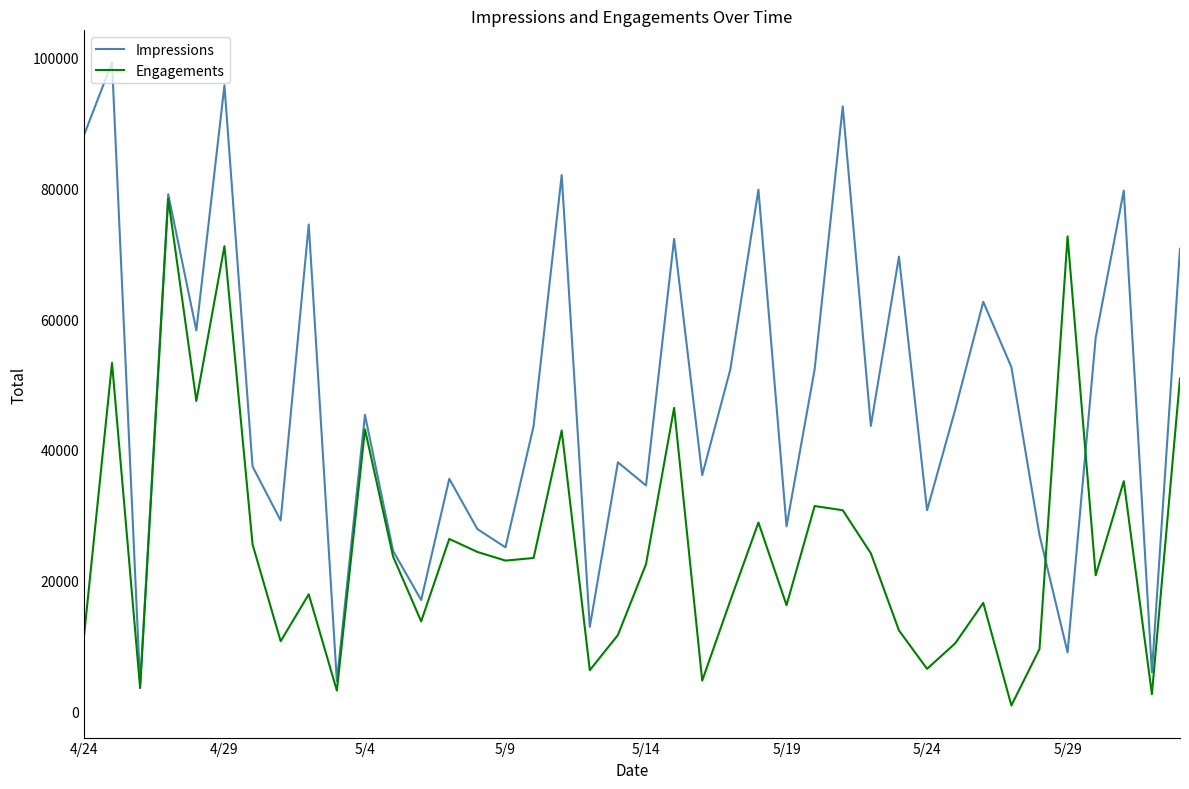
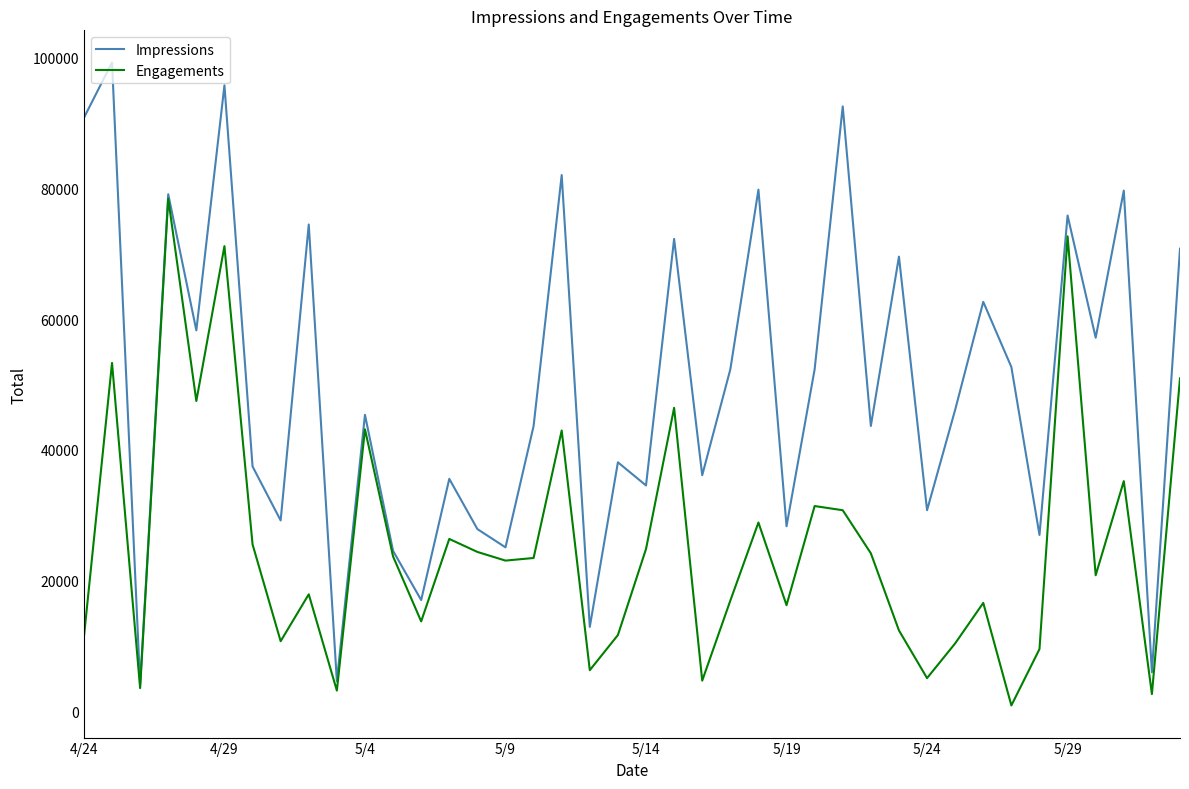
  {
    "Impressions": {
-     "4/24": 88000,
+     "4/24": 91000,
      "4/29": 96000,
      "5/4": 45000,
      "5/9": 25000,
      "5/14": 35000,
      "5/19": 28000,
      "5/24": 31000,
-     "5/29": 9000
+     "5/29": 76000
    },
    "Engagements": {
      "4/24": 11000,
      "4/29": 71000,
      "5/4": 43000,
      "5/9": 23000,
-     "5/14": 22000,
+     "5/14": 25000,
      "5/19": 16000,
-     "5/24": 6000,
+     "5/24": 5000,
      "5/29": 73000
    }
  }
